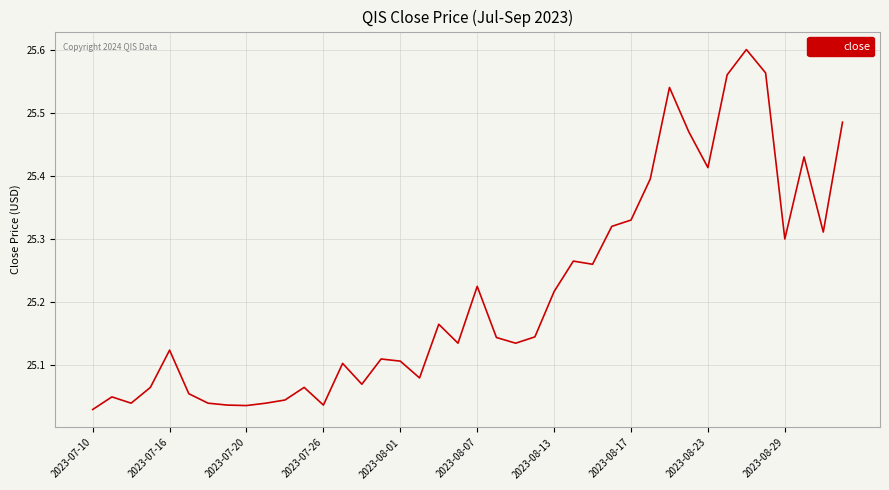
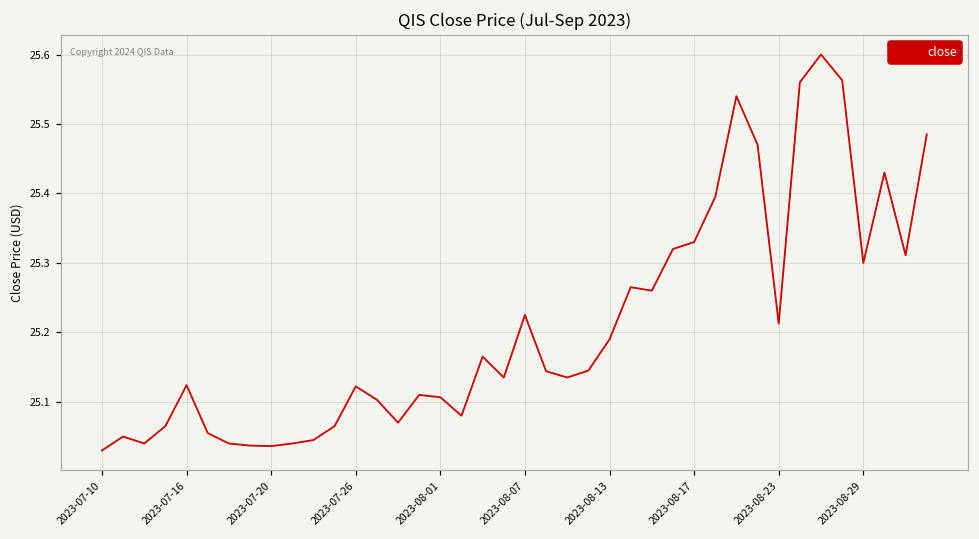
  {
    "2023-07-10": 25.03,
    "2023-07-16": 25.12,
    "2023-07-20": 25.04,
-   "2023-07-26": 25.04,
+   "2023-07-26": 25.12,
    "2023-08-01": 25.11,
    "2023-08-07": 25.23,
-   "2023-08-13": 25.22,
+   "2023-08-13": 25.19,
    "2023-08-17": 25.33,
-   "2023-08-23": 25.41,
+   "2023-08-23": 25.21,
    "2023-08-29": 25.30
  }
